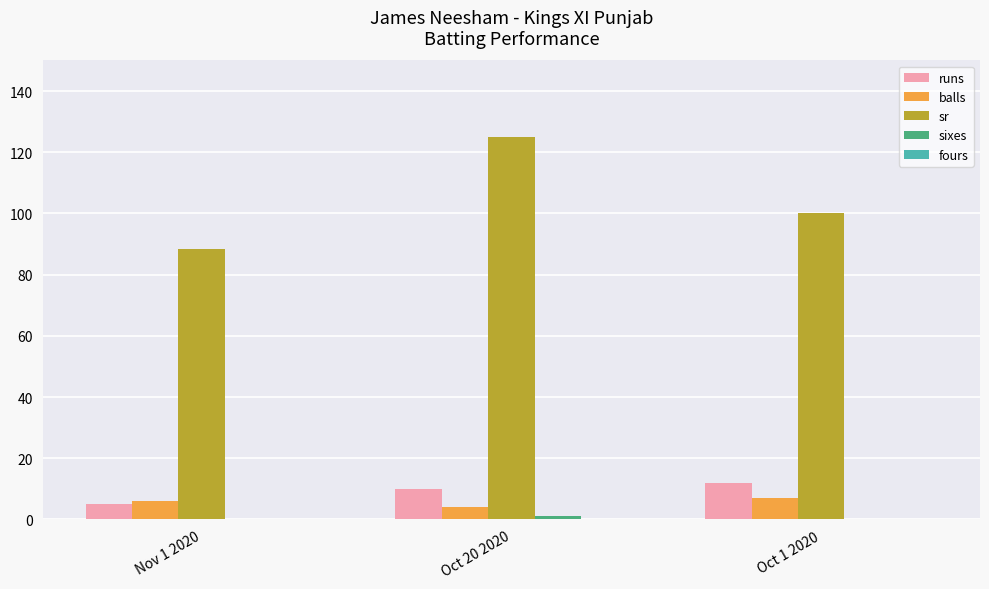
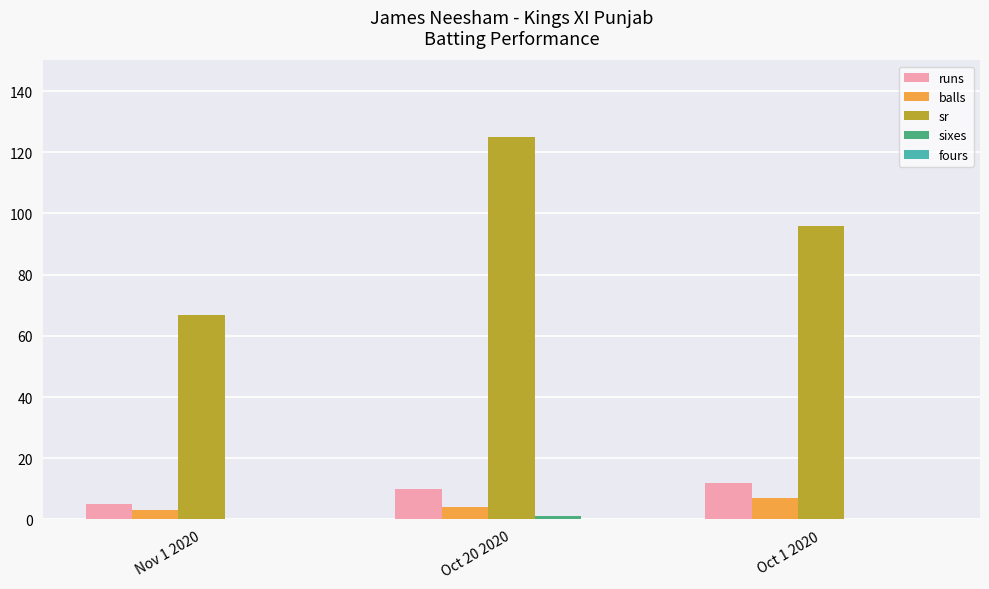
  {
    "runs": {
      "Nov 1 2020": 5,
      "Oct 20 2020": 10,
      "Oct 1 2020": 12
    },
    "balls": {
-     "Nov 1 2020": 6,
+     "Nov 1 2020": 3,
      "Oct 20 2020": 4,
      "Oct 1 2020": 7
    },
    "sr": {
-     "Nov 1 2020": 89,
+     "Nov 1 2020": 67,
      "Oct 20 2020": 125,
-     "Oct 1 2020": 100
+     "Oct 1 2020": 96
    }
  }
